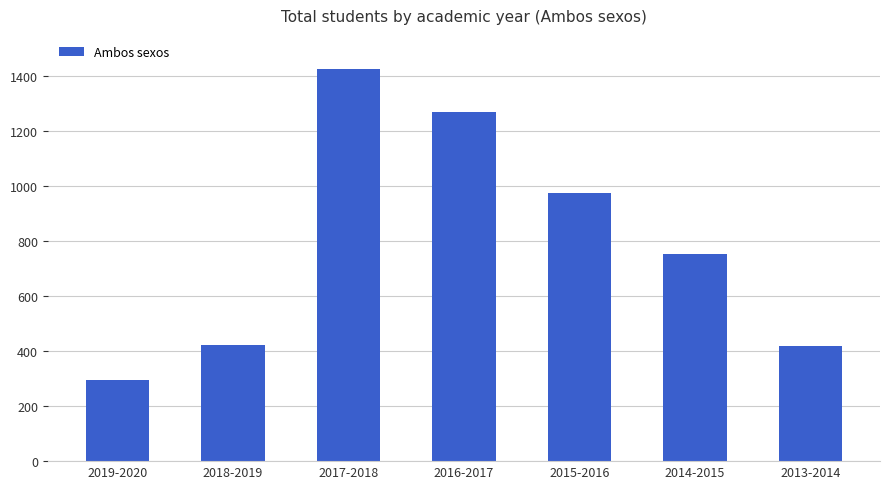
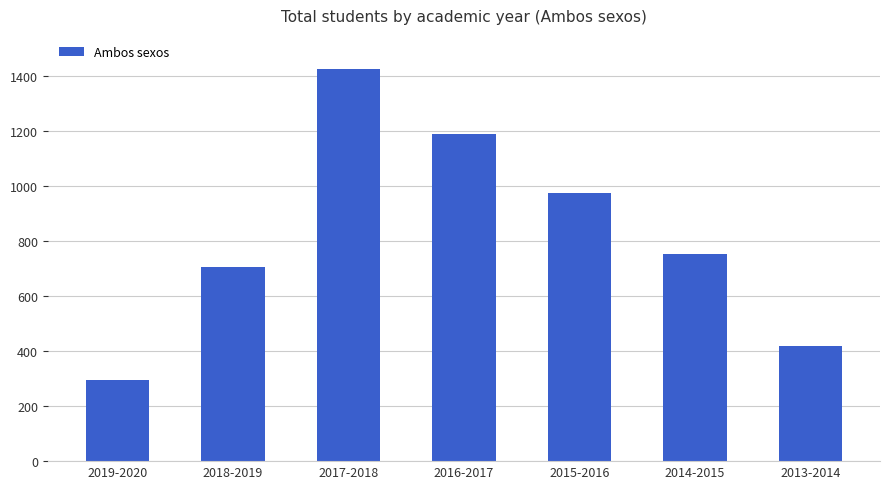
  {
    "2019-2020": 290,
-   "2018-2019": 420,
+   "2018-2019": 710,
    "2017-2018": 1430,
-   "2016-2017": 1270,
+   "2016-2017": 1190,
    "2015-2016": 980,
    "2014-2015": 760,
    "2013-2014": 420
  }
